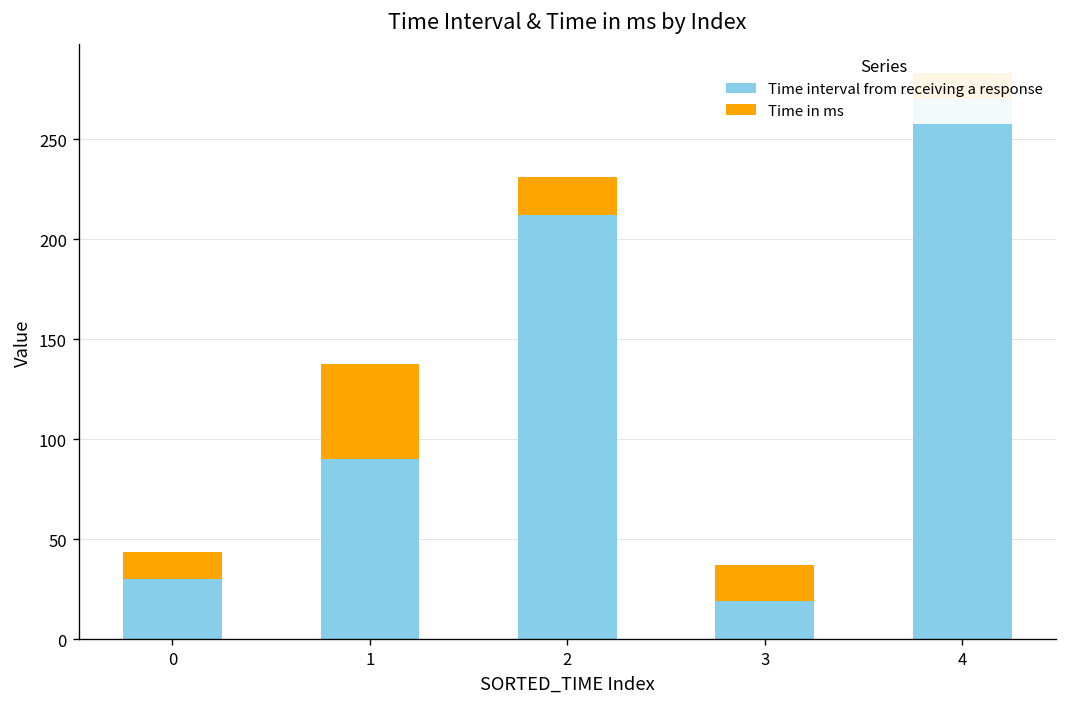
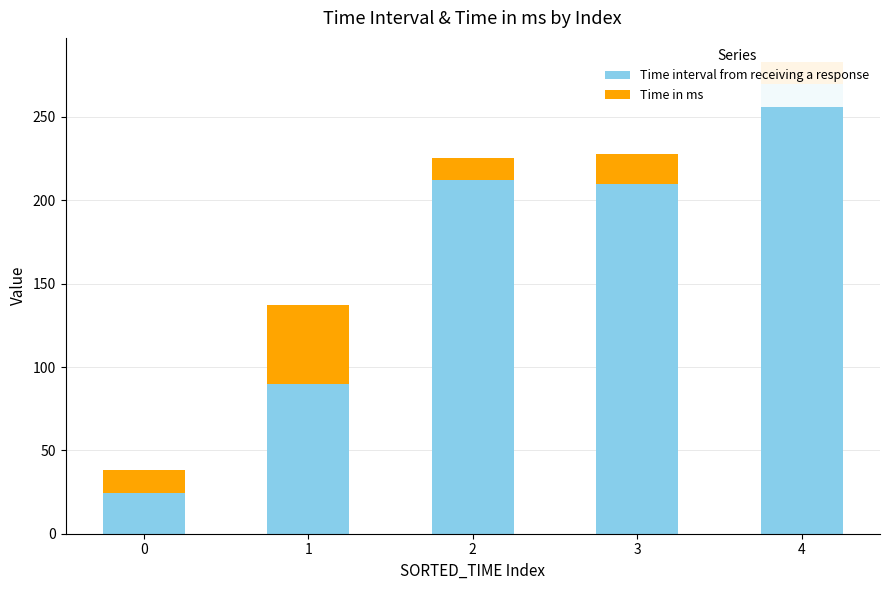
  {
    "Time interval from receiving a response": {
-     "0": 30,
+     "0": 25,
      "1": 90,
      "2": 212,
-     "3": 19
+     "3": 210
    },
    "Time in ms": {
      "0": 14,
      "1": 47,
-     "2": 19,
+     "2": 13,
      "3": 18
    }
  }
